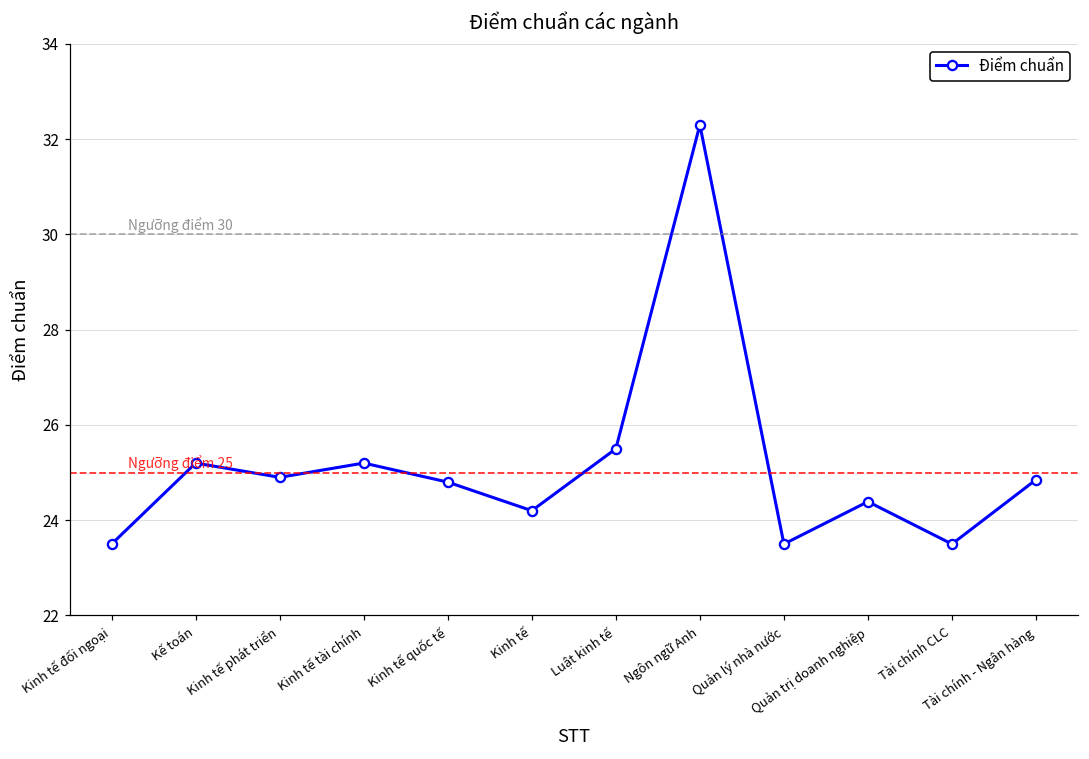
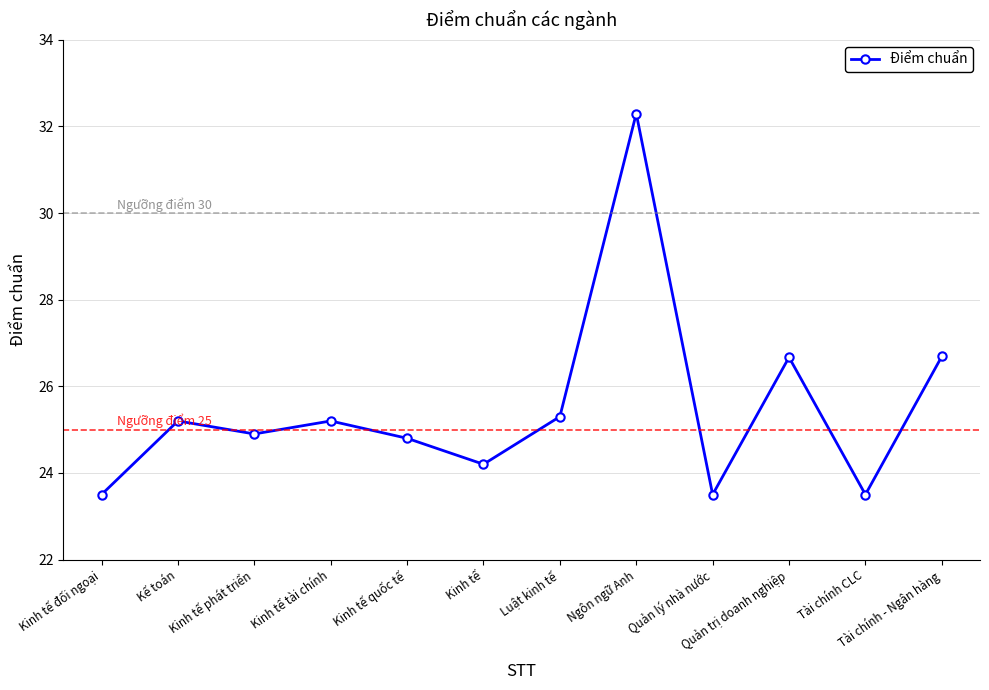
  {
    "Kinh tế đối ngoại": 23.5,
    "Kinh tế phát triển": 24.9,
    "Kinh tế tài chính": 25.2,
    "Kinh tế quốc tế": 24.8,
    "Kinh tế": 24.2,
-   "Luật kinh tế": 25.5,
+   "Luật kinh tế": 25.3,
    "Ngôn ngữ Anh": 32.3,
    "Quản lý nhà nước": 23.5,
-   "Quản trị doanh nghiệp": 24.4,
+   "Quản trị doanh nghiệp": 26.7,
    "Tài chính CLC": 23.5,
-   "Tài chính - Ngân hàng": 24.9
+   "Tài chính - Ngân hàng": 26.7
  }
